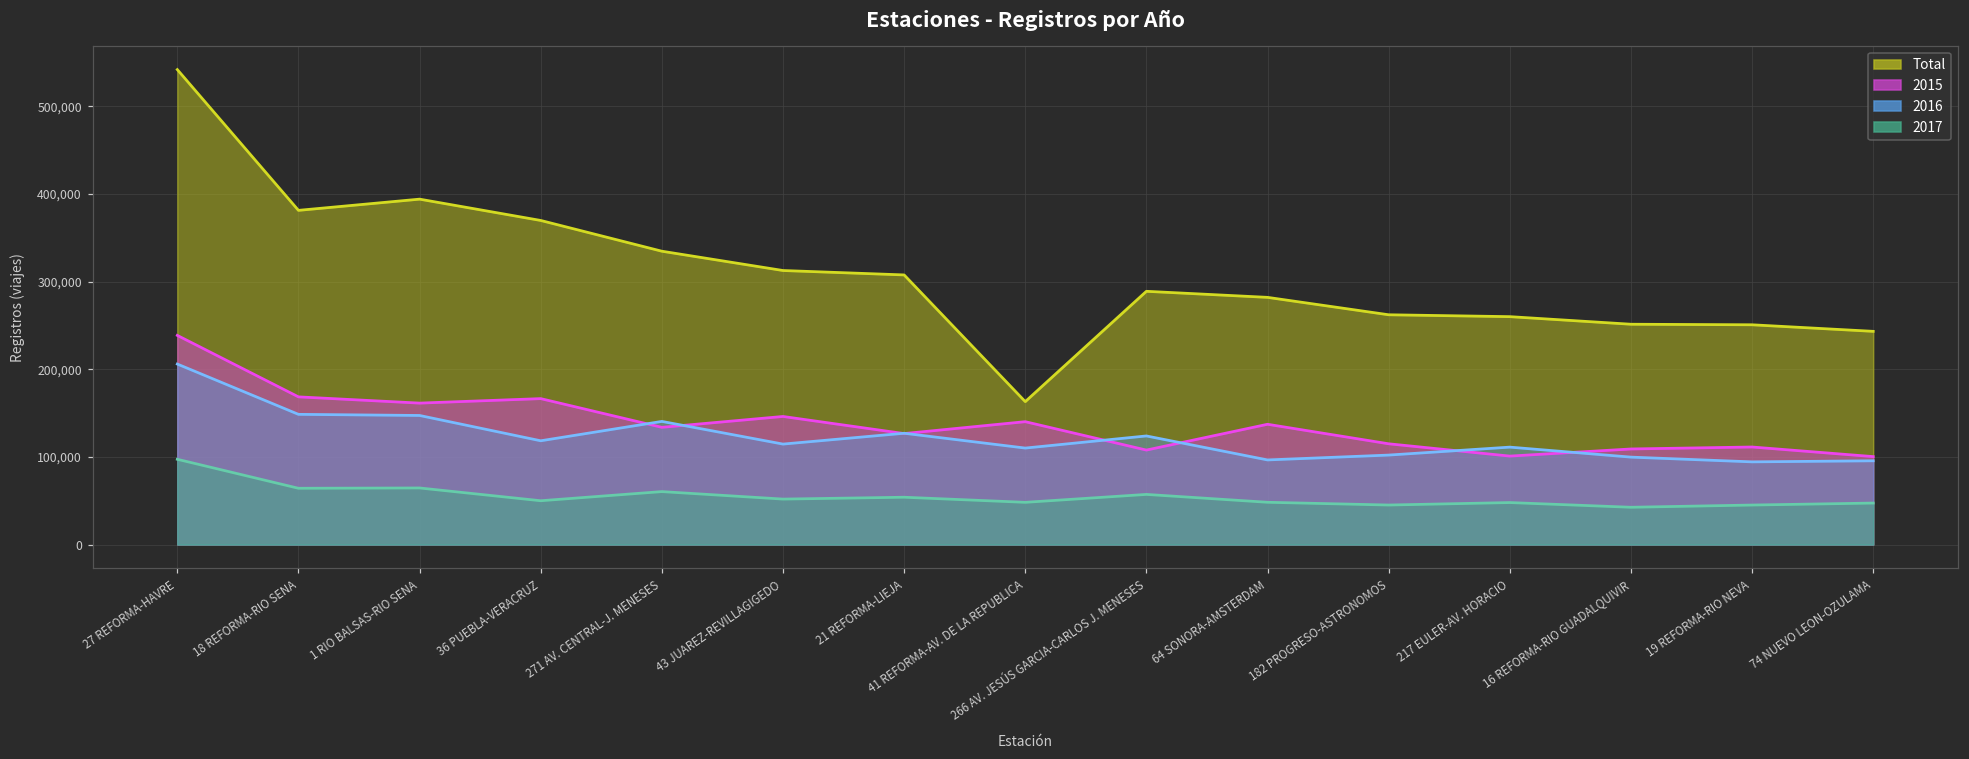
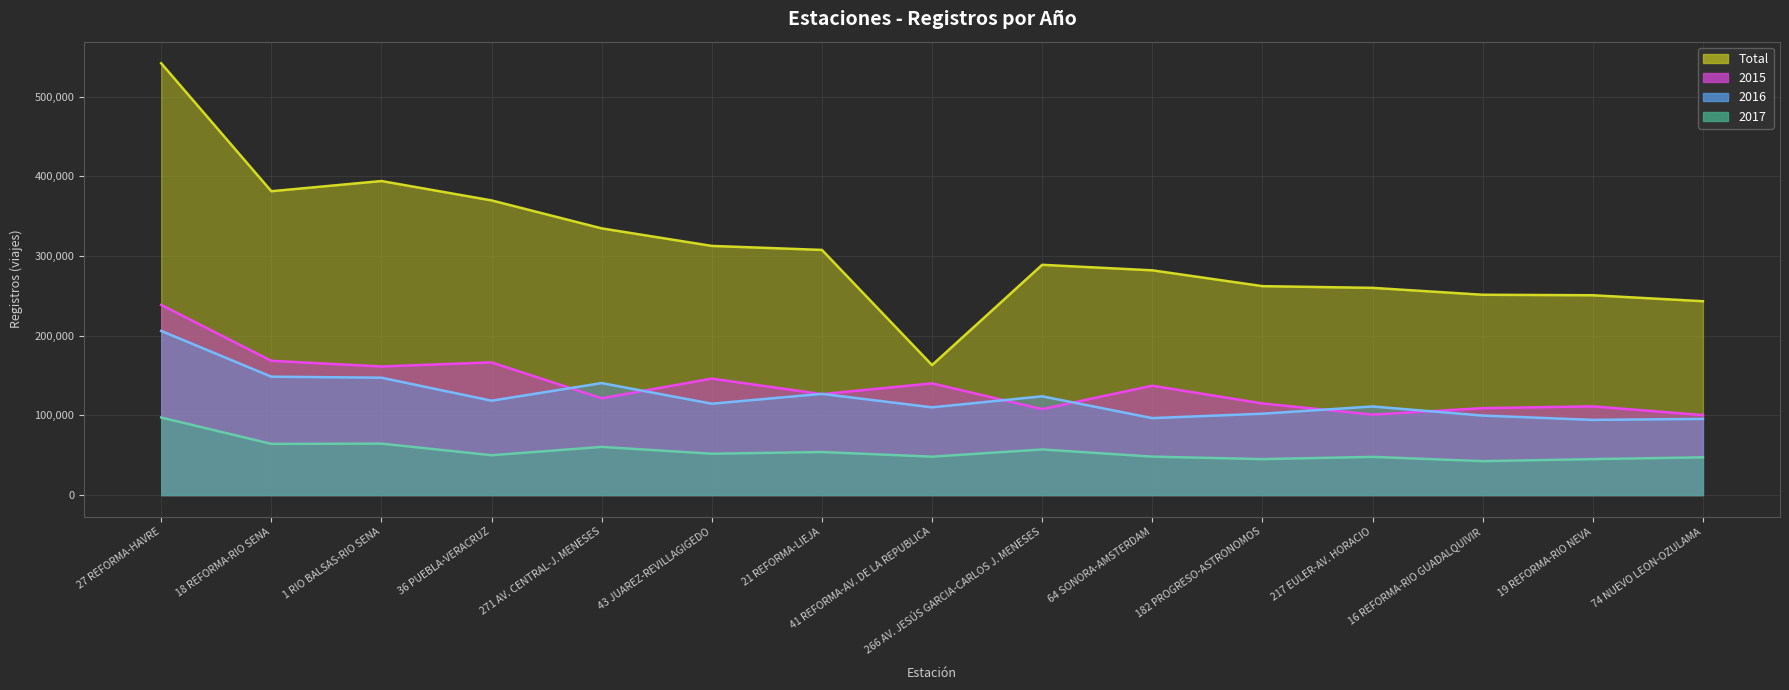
  {
    "Total": {
      "27 REFORMA-HAVRE": "540,000",
      "18 REFORMA-RIO SENA": "380,000",
      "1 RIO BALSAS-RIO SENA": "390,000",
      "36 PUEBLA-VERACRUZ": "370,000",
      "271 AV. CENTRAL-J. MENESES": "330,000",
      "43 JUAREZ-REVILLAGIGEDO": "310,000",
      "21 REFORMA-LIEJA": "310,000",
      "41 REFORMA-AV. DE LA REPUBLICA": "160,000",
      "266 AV. JESÚS GARCIA-CARLOS J. MENESES": "290,000",
      "64 SONORA-AMSTERDAM": "280,000",
      "182 PROGRESO-ASTRONOMOS": "260,000",
      "217 EULER-AV. HORACIO": "260,000",
      "16 REFORMA-RIO GUADALQUIVIR": "250,000",
      "19 REFORMA-RIO NEVA": "250,000",
      "74 NUEVO LEON-OZULAMA": "240,000"
    },
    "2015": {
      "27 REFORMA-HAVRE": "240,000",
      "18 REFORMA-RIO SENA": "170,000",
      "1 RIO BALSAS-RIO SENA": "160,000",
      "36 PUEBLA-VERACRUZ": "170,000",
-     "271 AV. CENTRAL-J. MENESES": "130,000",
+     "271 AV. CENTRAL-J. MENESES": "120,000",
      "43 JUAREZ-REVILLAGIGEDO": "150,000",
      "41 REFORMA-AV. DE LA REPUBLICA": "140,000",
      "266 AV. JESÚS GARCIA-CARLOS J. MENESES": "110,000",
      "64 SONORA-AMSTERDAM": "140,000",
      "182 PROGRESO-ASTRONOMOS": "110,000",
      "217 EULER-AV. HORACIO": "100,000",
      "16 REFORMA-RIO GUADALQUIVIR": "110,000",
      "19 REFORMA-RIO NEVA": "110,000",
      "74 NUEVO LEON-OZULAMA": "100,000"
    }
  }
